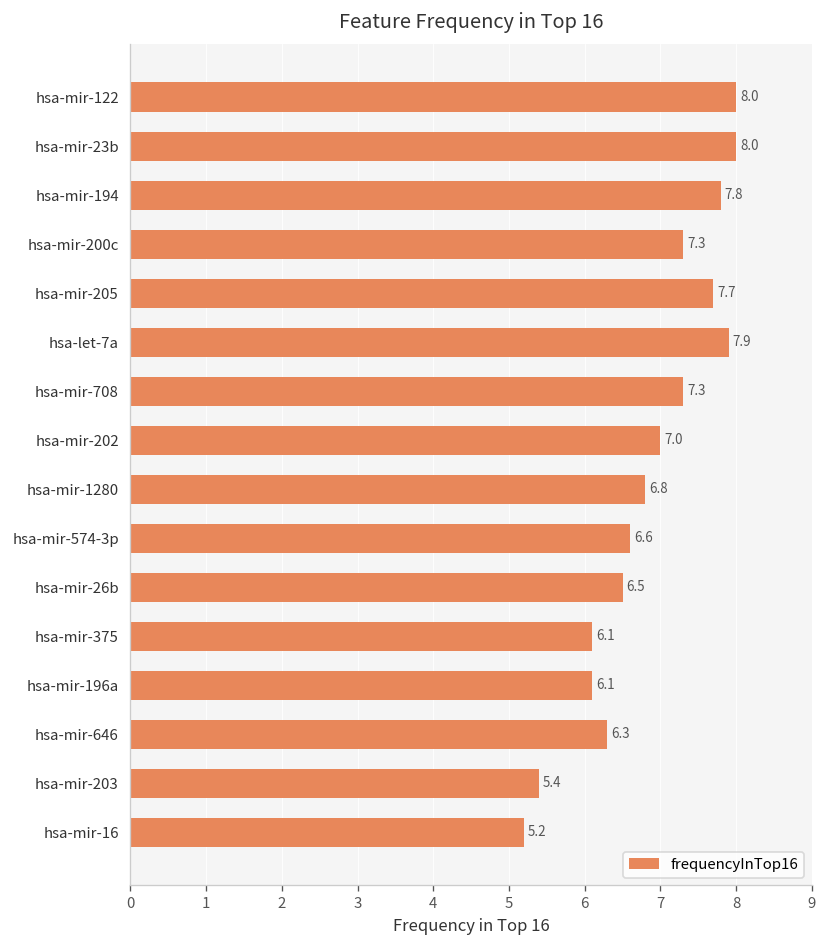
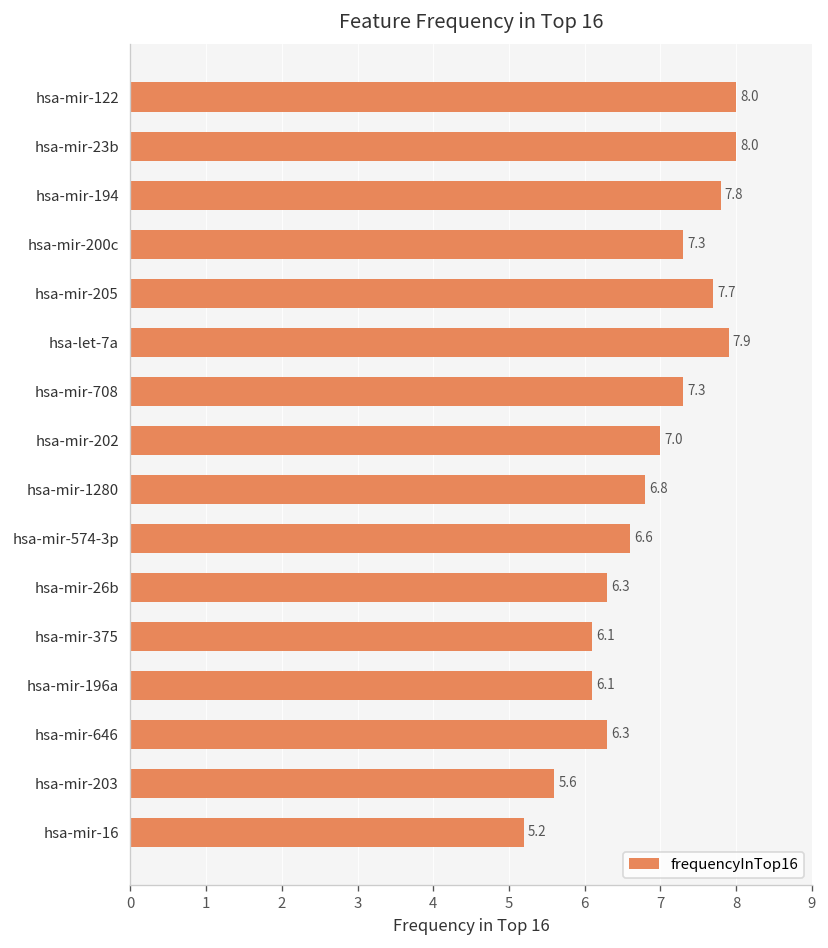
  {
    "hsa-mir-122": 8.0,
    "hsa-mir-23b": 8.0,
    "hsa-mir-194": 7.8,
    "hsa-mir-200c": 7.3,
    "hsa-mir-205": 7.7,
    "hsa-let-7a": 7.9,
    "hsa-mir-708": 7.3,
    "hsa-mir-202": 7.0,
    "hsa-mir-1280": 6.8,
    "hsa-mir-574-3p": 6.6,
-   "hsa-mir-26b": 6.5,
+   "hsa-mir-26b": 6.3,
    "hsa-mir-375": 6.1,
    "hsa-mir-196a": 6.1,
    "hsa-mir-646": 6.3,
-   "hsa-mir-203": 5.4,
+   "hsa-mir-203": 5.6,
    "hsa-mir-16": 5.2
  }
